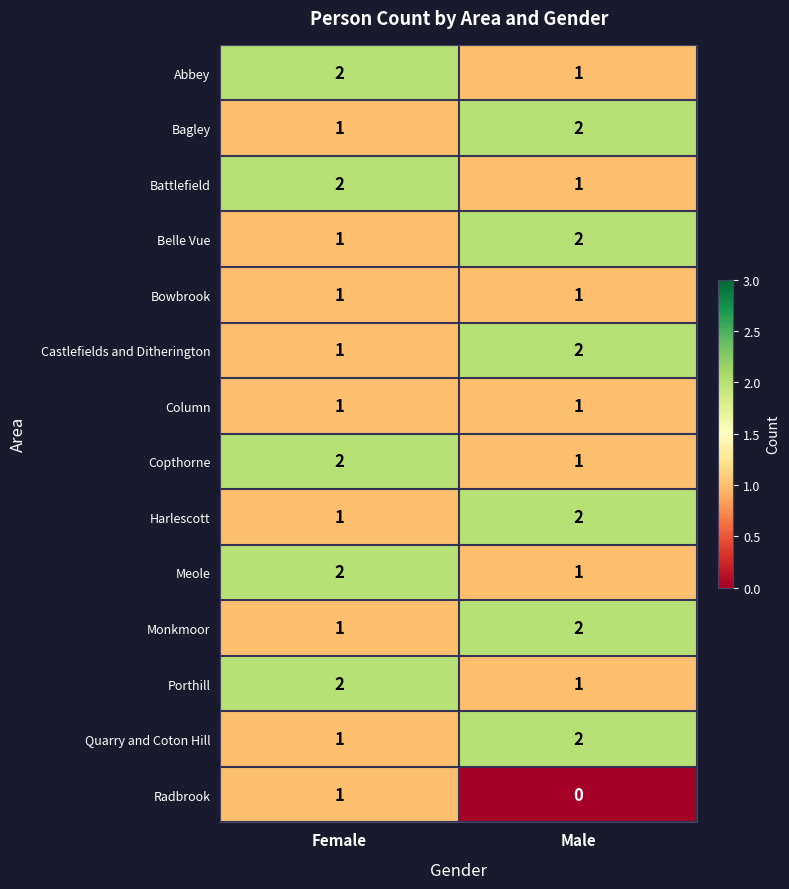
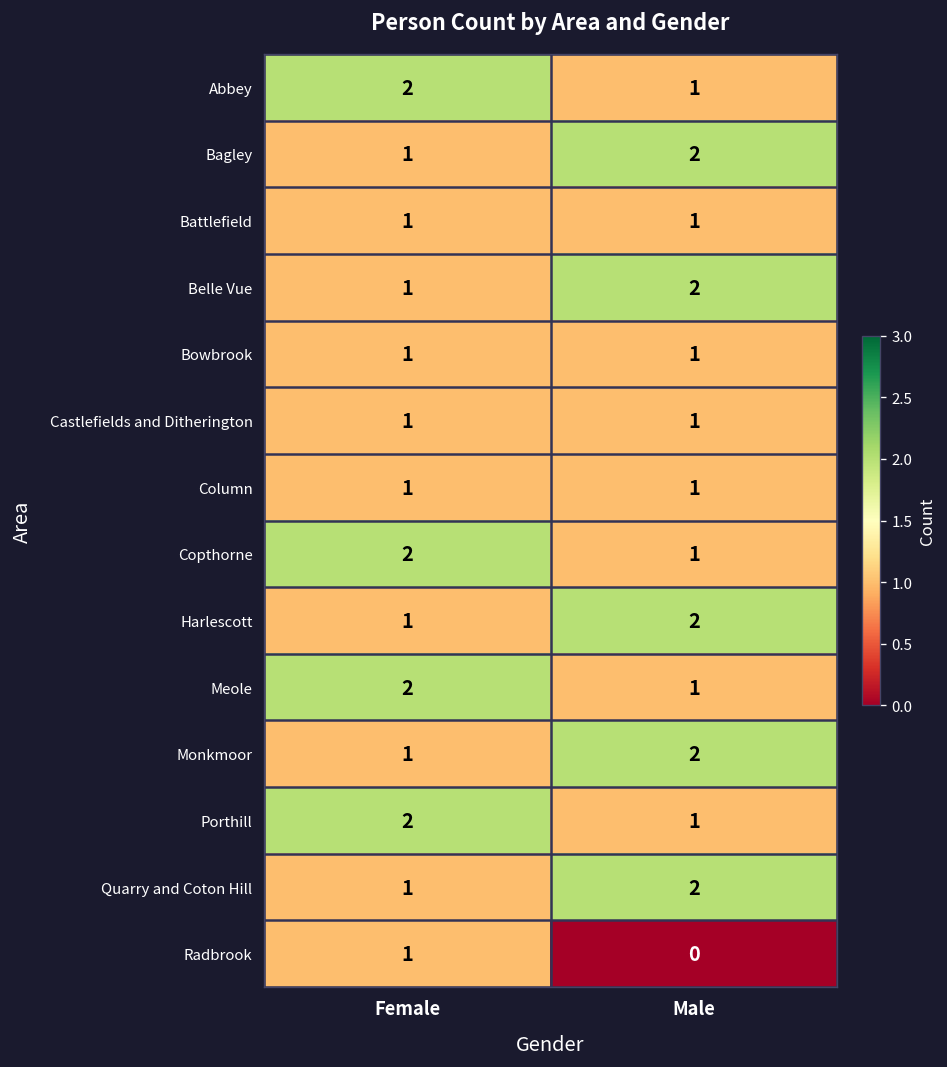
  {
    "Abbey": {
      "Female": 2,
      "Male": 1
    },
    "Bagley": {
      "Female": 1,
      "Male": 2
    },
    "Battlefield": {
-     "Female": 2,
+     "Female": 1,
      "Male": 1
    },
    "Belle Vue": {
      "Female": 1,
      "Male": 2
    },
    "Bowbrook": {
      "Female": 1,
      "Male": 1
    },
    "Castlefields and Ditherington": {
      "Female": 1,
-     "Male": 2
+     "Male": 1
    },
    "Column": {
      "Female": 1,
      "Male": 1
    },
    "Copthorne": {
      "Female": 2,
      "Male": 1
    },
    "Harlescott": {
      "Female": 1,
      "Male": 2
    },
    "Meole": {
      "Female": 2,
      "Male": 1
    },
    "Monkmoor": {
      "Female": 1,
      "Male": 2
    },
    "Porthill": {
      "Female": 2,
      "Male": 1
    },
    "Quarry and Coton Hill": {
      "Female": 1,
      "Male": 2
    },
    "Radbrook": {
      "Female": 1,
      "Male": 0
    }
  }
